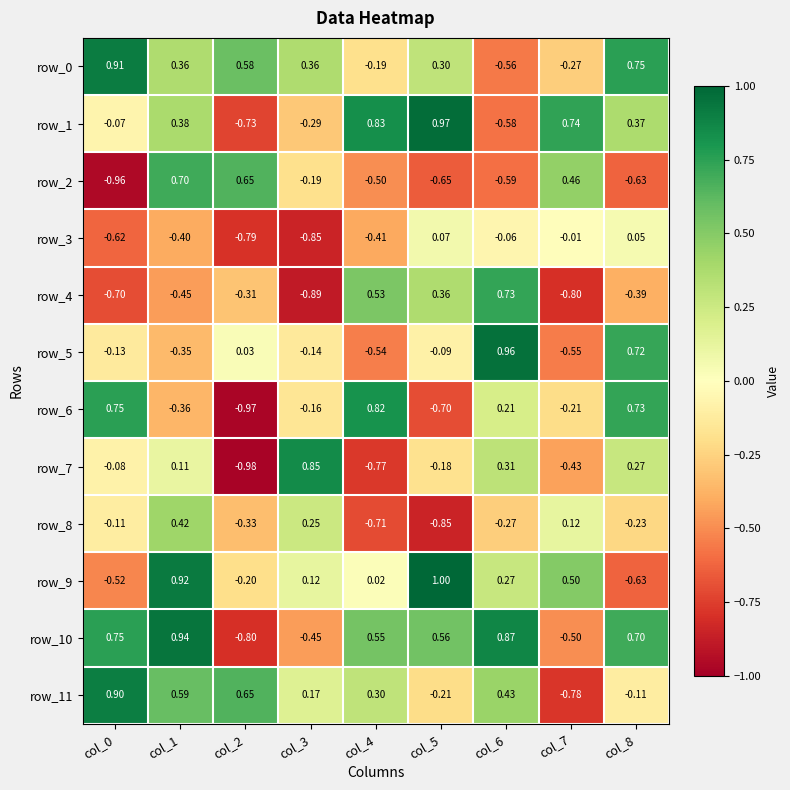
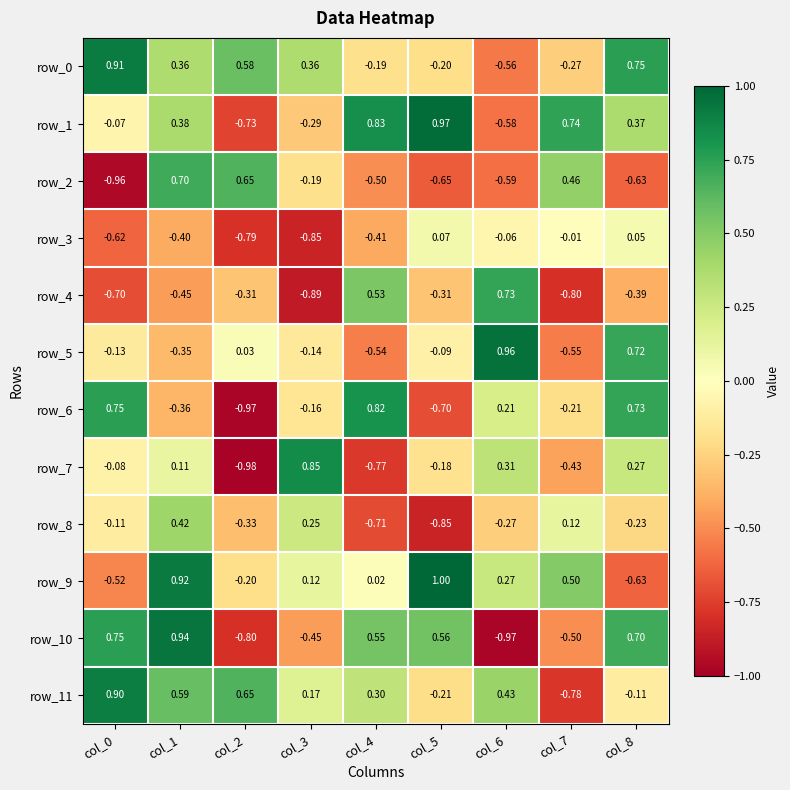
  {
    "row_0": {
      "col_0": 0.91,
      "col_1": 0.36,
      "col_2": 0.58,
      "col_3": 0.36,
      "col_4": -0.19,
-     "col_5": 0.30,
+     "col_5": -0.20,
      "col_6": -0.56,
      "col_7": -0.27,
      "col_8": 0.75
    },
    "row_1": {
      "col_0": -0.07,
      "col_1": 0.38,
      "col_2": -0.73,
      "col_3": -0.29,
      "col_4": 0.83,
      "col_5": 0.97,
      "col_6": -0.58,
      "col_7": 0.74,
      "col_8": 0.37
    },
    "row_2": {
      "col_0": -0.96,
      "col_1": 0.70,
      "col_2": 0.65,
      "col_3": -0.19,
      "col_4": -0.50,
      "col_5": -0.65,
      "col_6": -0.59,
      "col_7": 0.46,
      "col_8": -0.63
    },
    "row_3": {
      "col_0": -0.62,
      "col_1": -0.40,
      "col_2": -0.79,
      "col_3": -0.85,
      "col_4": -0.41,
      "col_5": 0.07,
      "col_6": -0.06,
      "col_7": -0.01,
      "col_8": 0.05
    },
    "row_4": {
      "col_0": -0.70,
      "col_1": -0.45,
      "col_2": -0.31,
      "col_3": -0.89,
      "col_4": 0.53,
-     "col_5": 0.36,
+     "col_5": -0.31,
      "col_6": 0.73,
      "col_7": -0.80,
      "col_8": -0.39
    },
    "row_5": {
      "col_0": -0.13,
      "col_1": -0.35,
      "col_2": 0.03,
      "col_3": -0.14,
      "col_4": -0.54,
      "col_5": -0.09,
      "col_6": 0.96,
      "col_7": -0.55,
      "col_8": 0.72
    },
    "row_6": {
      "col_0": 0.75,
      "col_1": -0.36,
      "col_2": -0.97,
      "col_3": -0.16,
      "col_4": 0.82,
      "col_5": -0.70,
      "col_6": 0.21,
      "col_7": -0.21,
      "col_8": 0.73
    },
    "row_7": {
      "col_0": -0.08,
      "col_1": 0.11,
      "col_2": -0.98,
      "col_3": 0.85,
      "col_4": -0.77,
      "col_5": -0.18,
      "col_6": 0.31,
      "col_7": -0.43,
      "col_8": 0.27
    },
    "row_8": {
      "col_0": -0.11,
      "col_1": 0.42,
      "col_2": -0.33,
      "col_3": 0.25,
      "col_4": -0.71,
      "col_5": -0.85,
      "col_6": -0.27,
      "col_7": 0.12,
      "col_8": -0.23
    },
    "row_9": {
      "col_0": -0.52,
      "col_1": 0.92,
      "col_2": -0.20,
      "col_3": 0.12,
      "col_4": 0.02,
      "col_5": 1.00,
      "col_6": 0.27,
      "col_7": 0.50,
      "col_8": -0.63
    },
    "row_10": {
      "col_0": 0.75,
      "col_1": 0.94,
      "col_2": -0.80,
      "col_3": -0.45,
      "col_4": 0.55,
      "col_5": 0.56,
-     "col_6": 0.87,
+     "col_6": -0.97,
      "col_7": -0.50,
      "col_8": 0.70
    },
    "row_11": {
      "col_0": 0.90,
      "col_1": 0.59,
      "col_2": 0.65,
      "col_3": 0.17,
      "col_4": 0.30,
      "col_5": -0.21,
      "col_6": 0.43,
      "col_7": -0.78,
      "col_8": -0.11
    }
  }
